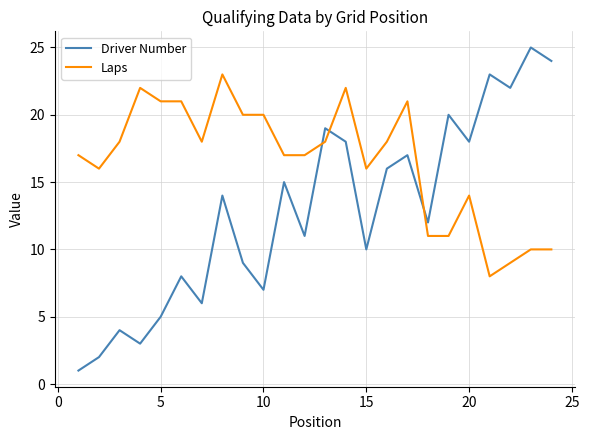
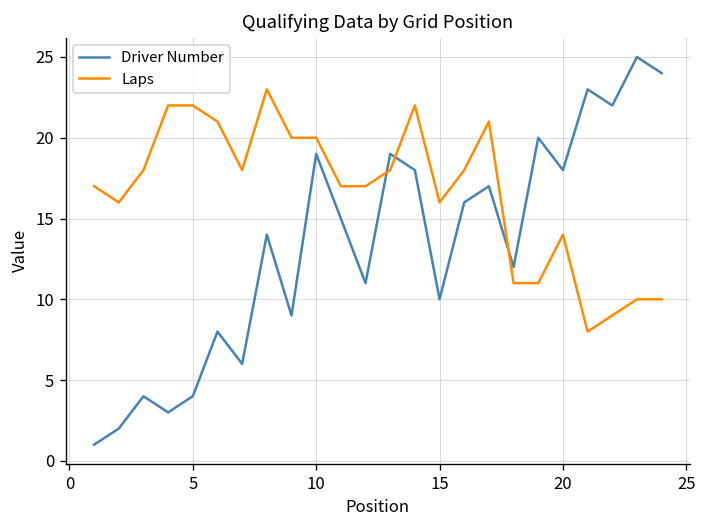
  {
    "Driver Number": {
-     "5": 5,
-     "10": 7,
+     "5": 4,
+     "10": 19,
      "15": 10,
      "20": 18
    },
    "Laps": {
-     "5": 21,
+     "5": 22,
      "10": 20,
      "15": 16,
      "20": 14
    }
  }
